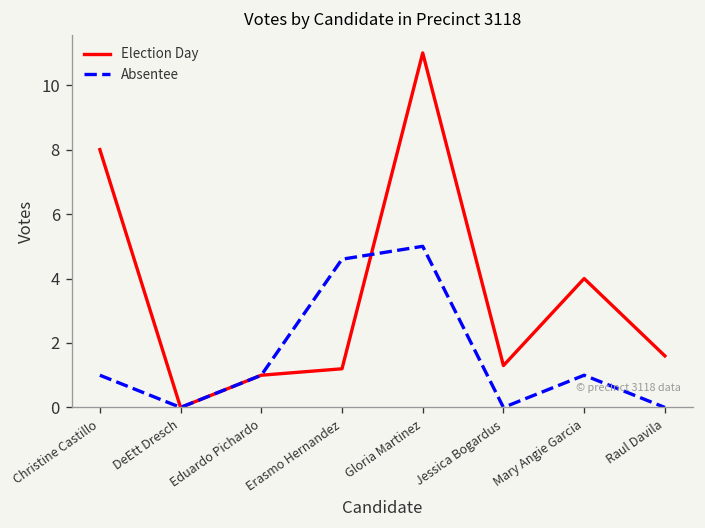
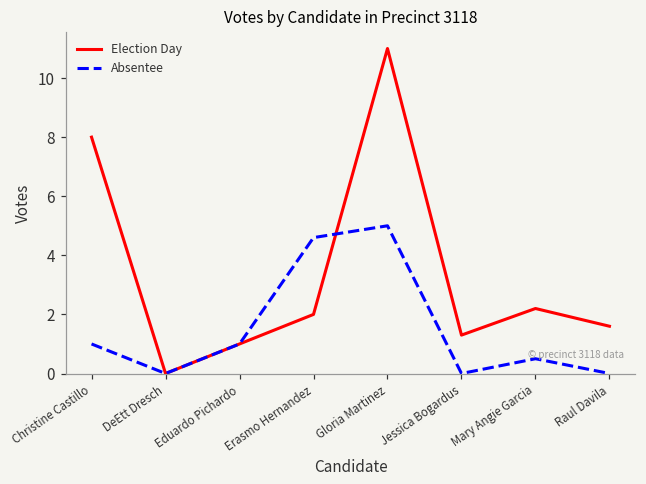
  {
    "Election Day": {
      "Christine Castillo": 8.0,
-     "Erasmo Hernandez": 1.2,
+     "Erasmo Hernandez": 2.0,
      "Gloria Martinez": 11.0,
      "Jessica Bogardus": 1.3,
-     "Mary Angie Garcia": 4.0,
+     "Mary Angie Garcia": 2.2,
      "Raul Davila": 1.6
    },
    "Absentee": {
      "Christine Castillo": 1.0,
      "Erasmo Hernandez": 4.6,
      "Gloria Martinez": 5.0,
      "Jessica Bogardus": 0.0,
-     "Mary Angie Garcia": 1.0,
+     "Mary Angie Garcia": 0.5,
      "Raul Davila": 0.0
    }
  }
